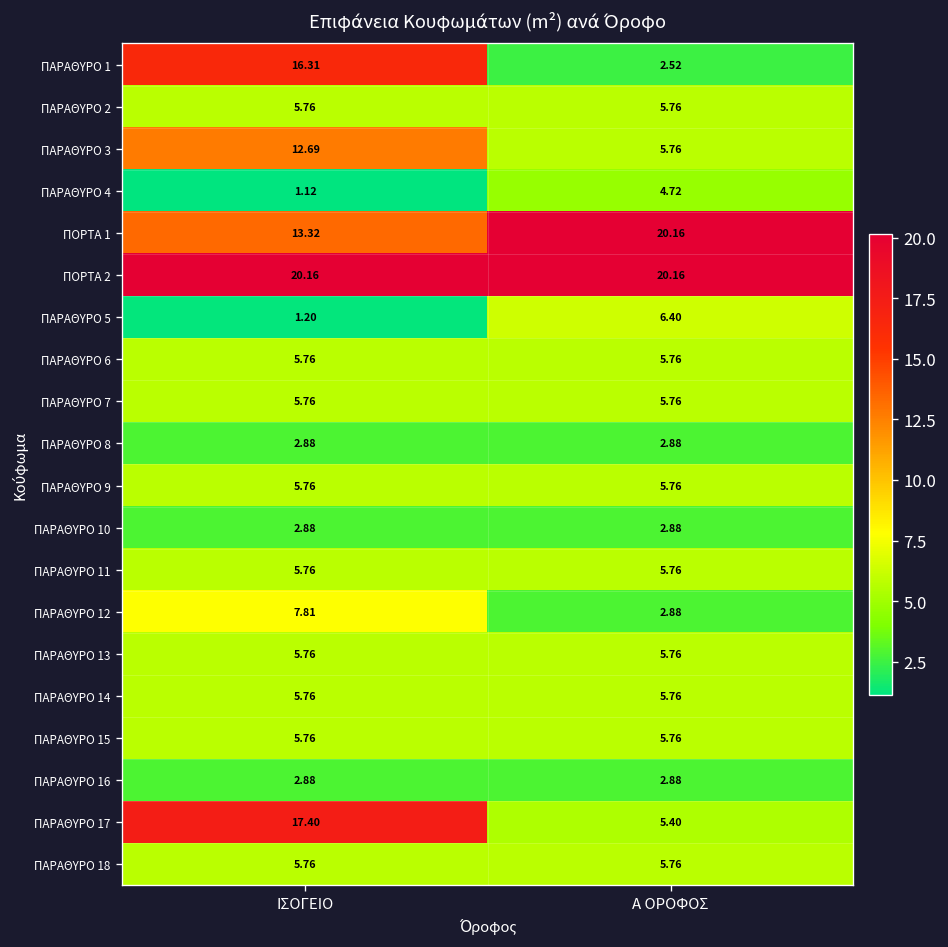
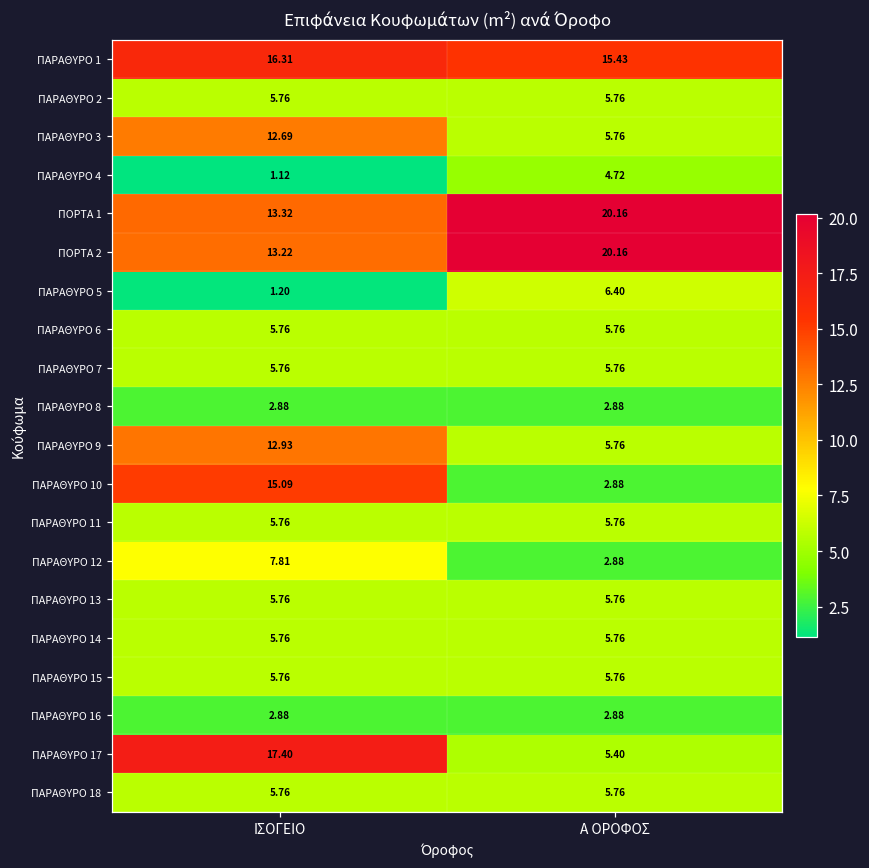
  {
    "ΠΑΡΑΘΥΡΟ 1": {
      "ΙΣΟΓΕΙΟ": 16.31,
-     "Α ΟΡΟΦΟΣ": 2.52
+     "Α ΟΡΟΦΟΣ": 15.43
    },
    "ΠΑΡΑΘΥΡΟ 2": {
      "ΙΣΟΓΕΙΟ": 5.76,
      "Α ΟΡΟΦΟΣ": 5.76
    },
    "ΠΑΡΑΘΥΡΟ 3": {
      "ΙΣΟΓΕΙΟ": 12.69,
      "Α ΟΡΟΦΟΣ": 5.76
    },
    "ΠΑΡΑΘΥΡΟ 4": {
      "ΙΣΟΓΕΙΟ": 1.12,
      "Α ΟΡΟΦΟΣ": 4.72
    },
    "ΠΟΡΤΑ 1": {
      "ΙΣΟΓΕΙΟ": 13.32,
      "Α ΟΡΟΦΟΣ": 20.16
    },
    "ΠΟΡΤΑ 2": {
-     "ΙΣΟΓΕΙΟ": 20.16,
+     "ΙΣΟΓΕΙΟ": 13.22,
      "Α ΟΡΟΦΟΣ": 20.16
    },
    "ΠΑΡΑΘΥΡΟ 5": {
      "ΙΣΟΓΕΙΟ": 1.20,
      "Α ΟΡΟΦΟΣ": 6.40
    },
    "ΠΑΡΑΘΥΡΟ 6": {
      "ΙΣΟΓΕΙΟ": 5.76,
      "Α ΟΡΟΦΟΣ": 5.76
    },
    "ΠΑΡΑΘΥΡΟ 7": {
      "ΙΣΟΓΕΙΟ": 5.76,
      "Α ΟΡΟΦΟΣ": 5.76
    },
    "ΠΑΡΑΘΥΡΟ 8": {
      "ΙΣΟΓΕΙΟ": 2.88,
      "Α ΟΡΟΦΟΣ": 2.88
    },
    "ΠΑΡΑΘΥΡΟ 9": {
-     "ΙΣΟΓΕΙΟ": 5.76,
+     "ΙΣΟΓΕΙΟ": 12.93,
      "Α ΟΡΟΦΟΣ": 5.76
    },
    "ΠΑΡΑΘΥΡΟ 10": {
-     "ΙΣΟΓΕΙΟ": 2.88,
+     "ΙΣΟΓΕΙΟ": 15.09,
      "Α ΟΡΟΦΟΣ": 2.88
    },
    "ΠΑΡΑΘΥΡΟ 11": {
      "ΙΣΟΓΕΙΟ": 5.76,
      "Α ΟΡΟΦΟΣ": 5.76
    },
    "ΠΑΡΑΘΥΡΟ 12": {
      "ΙΣΟΓΕΙΟ": 7.81,
      "Α ΟΡΟΦΟΣ": 2.88
    },
    "ΠΑΡΑΘΥΡΟ 13": {
      "ΙΣΟΓΕΙΟ": 5.76,
      "Α ΟΡΟΦΟΣ": 5.76
    },
    "ΠΑΡΑΘΥΡΟ 14": {
      "ΙΣΟΓΕΙΟ": 5.76,
      "Α ΟΡΟΦΟΣ": 5.76
    },
    "ΠΑΡΑΘΥΡΟ 15": {
      "ΙΣΟΓΕΙΟ": 5.76,
      "Α ΟΡΟΦΟΣ": 5.76
    },
    "ΠΑΡΑΘΥΡΟ 16": {
      "ΙΣΟΓΕΙΟ": 2.88,
      "Α ΟΡΟΦΟΣ": 2.88
    },
    "ΠΑΡΑΘΥΡΟ 17": {
      "ΙΣΟΓΕΙΟ": 17.40,
      "Α ΟΡΟΦΟΣ": 5.40
    },
    "ΠΑΡΑΘΥΡΟ 18": {
      "ΙΣΟΓΕΙΟ": 5.76,
      "Α ΟΡΟΦΟΣ": 5.76
    }
  }
